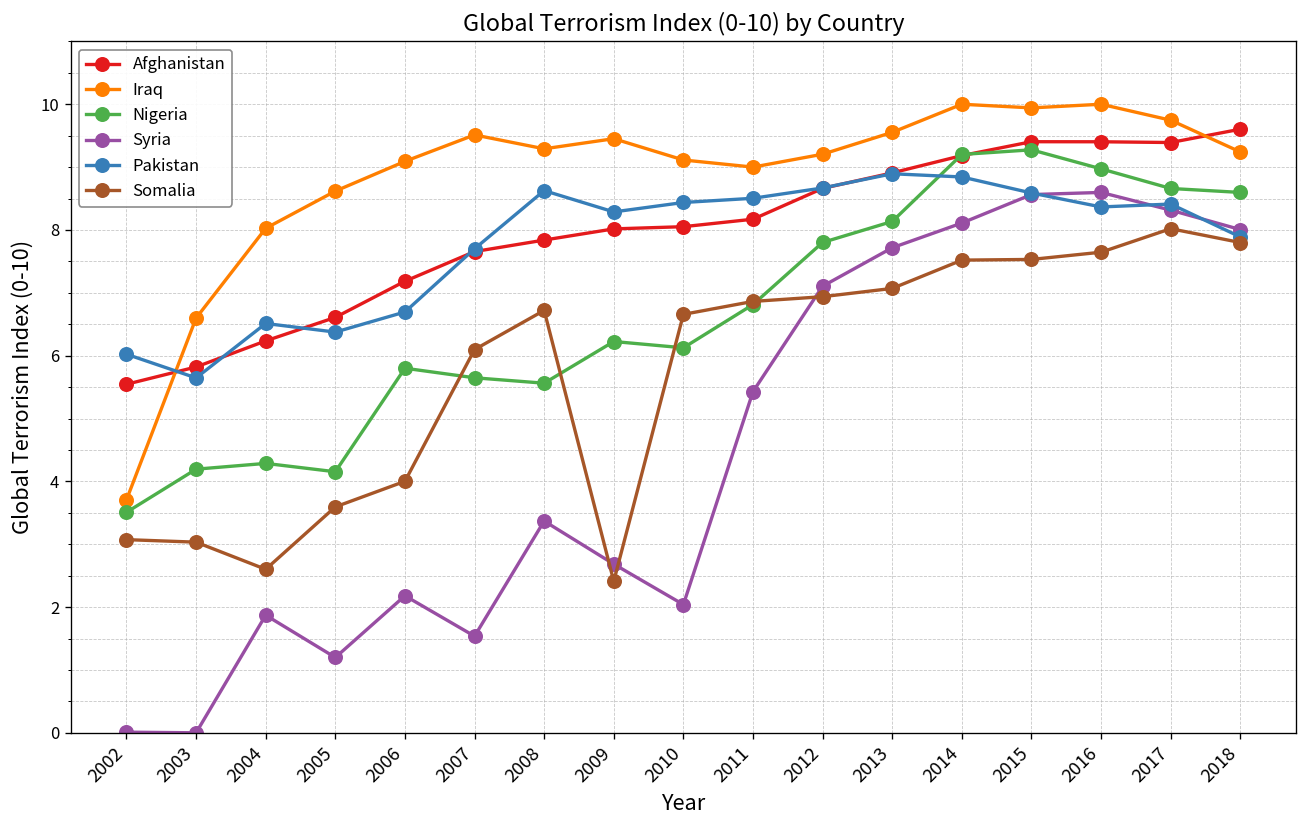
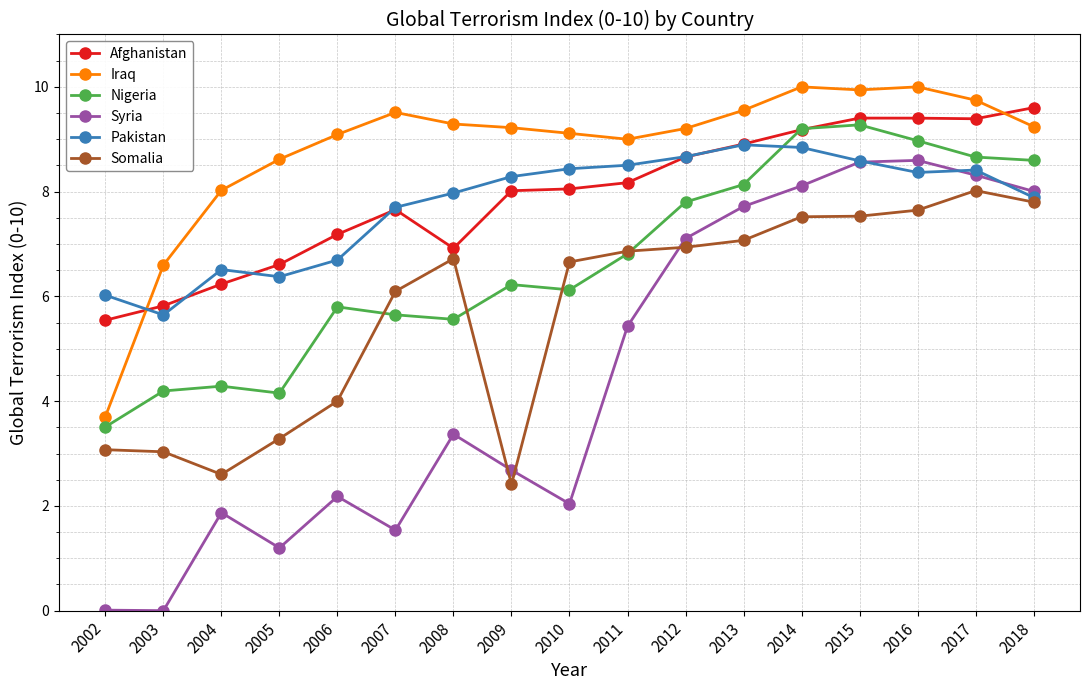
  {
    "Afghanistan": {
      "2002": 5.5,
      "2003": 5.8,
      "2004": 6.2,
      "2005": 6.6,
      "2006": 7.2,
-     "2008": 7.8,
+     "2008": 6.9,
      "2009": 8.0,
      "2010": 8.1,
      "2011": 8.2,
      "2015": 9.4,
      "2016": 9.4,
      "2017": 9.4,
      "2018": 9.6
    },
    "Iraq": {
      "2002": 3.7,
      "2003": 6.6,
      "2004": 8.0,
      "2005": 8.6,
      "2006": 9.1,
      "2007": 9.5,
      "2008": 9.3,
-     "2009": 9.5,
+     "2009": 9.2,
      "2010": 9.1,
      "2011": 9.0,
      "2012": 9.2,
      "2013": 9.6,
      "2014": 10.0,
      "2015": 9.9,
      "2016": 10.0,
      "2017": 9.7,
      "2018": 9.2
    },
    "Nigeria": {
      "2002": 3.5,
      "2003": 4.2,
      "2004": 4.3,
      "2005": 4.2,
      "2006": 5.8,
      "2007": 5.6,
      "2008": 5.6,
      "2009": 6.2,
      "2010": 6.1,
      "2011": 6.8,
      "2012": 7.8,
      "2013": 8.1,
      "2015": 9.3,
      "2016": 9.0,
      "2017": 8.7,
      "2018": 8.6
    },
    "Syria": {
      "2002": 0.0,
      "2003": 0.0,
      "2004": 1.9,
      "2005": 1.2,
      "2006": 2.2,
      "2007": 1.5,
      "2008": 3.4,
      "2009": 2.7,
      "2010": 2.0,
      "2011": 5.4,
      "2012": 7.1,
      "2013": 7.7,
      "2014": 8.1,
      "2016": 8.6,
      "2017": 8.3,
      "2018": 8.0
    },
    "Pakistan": {
      "2002": 6.0,
      "2003": 5.6,
      "2004": 6.5,
      "2005": 6.4,
      "2006": 6.7,
-     "2008": 8.6,
+     "2008": 8.0,
      "2009": 8.3,
      "2010": 8.4,
      "2011": 8.5,
      "2014": 8.8,
      "2016": 8.4,
      "2017": 8.4,
      "2018": 7.9
    },
    "Somalia": {
      "2002": 3.1,
      "2003": 3.0,
      "2004": 2.6,
-     "2005": 3.6,
+     "2005": 3.3,
      "2006": 4.0,
      "2007": 6.1,
      "2008": 6.7,
      "2009": 2.4,
      "2010": 6.7,
      "2011": 6.9,
      "2012": 6.9,
      "2013": 7.1,
      "2014": 7.5,
      "2015": 7.5,
      "2016": 7.6,
      "2017": 8.0,
      "2018": 7.8
    }
  }
